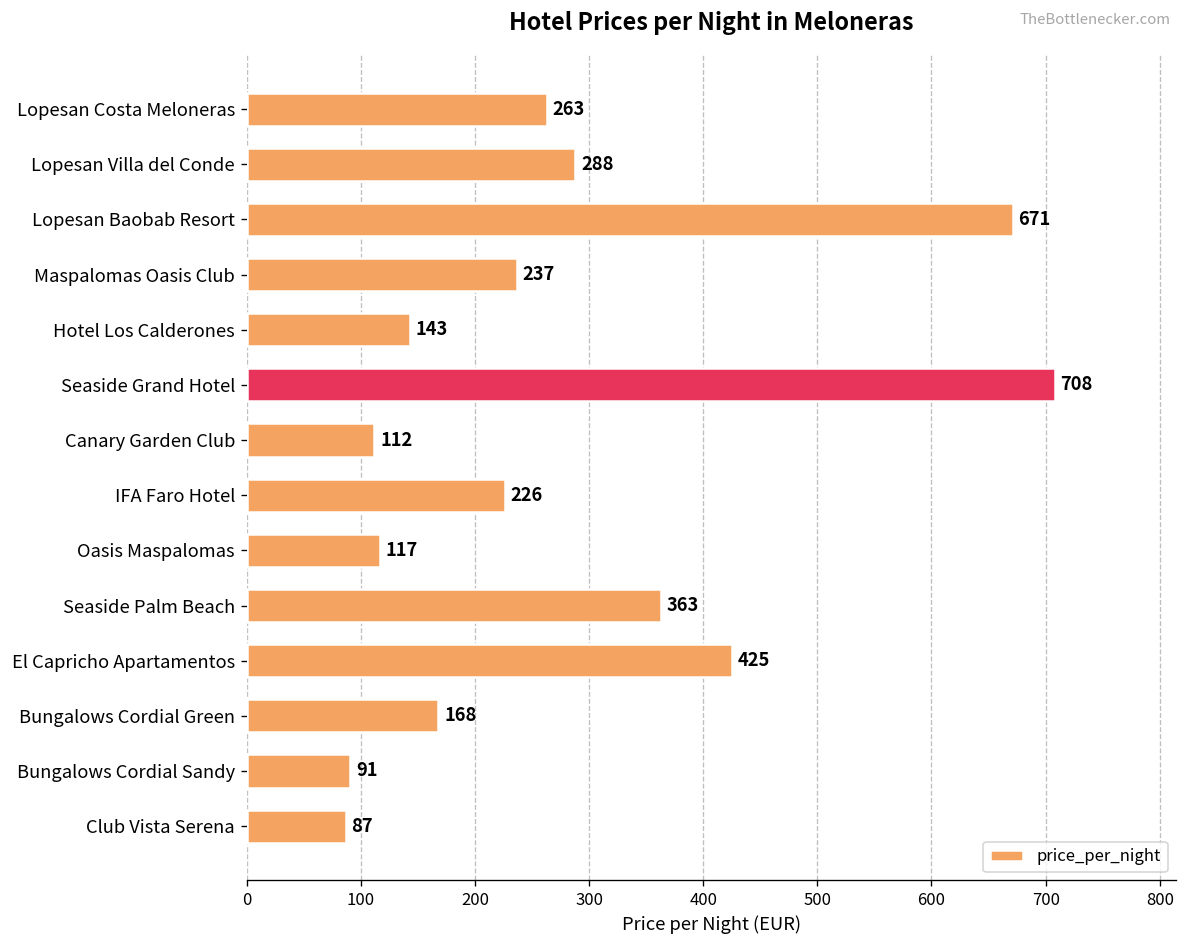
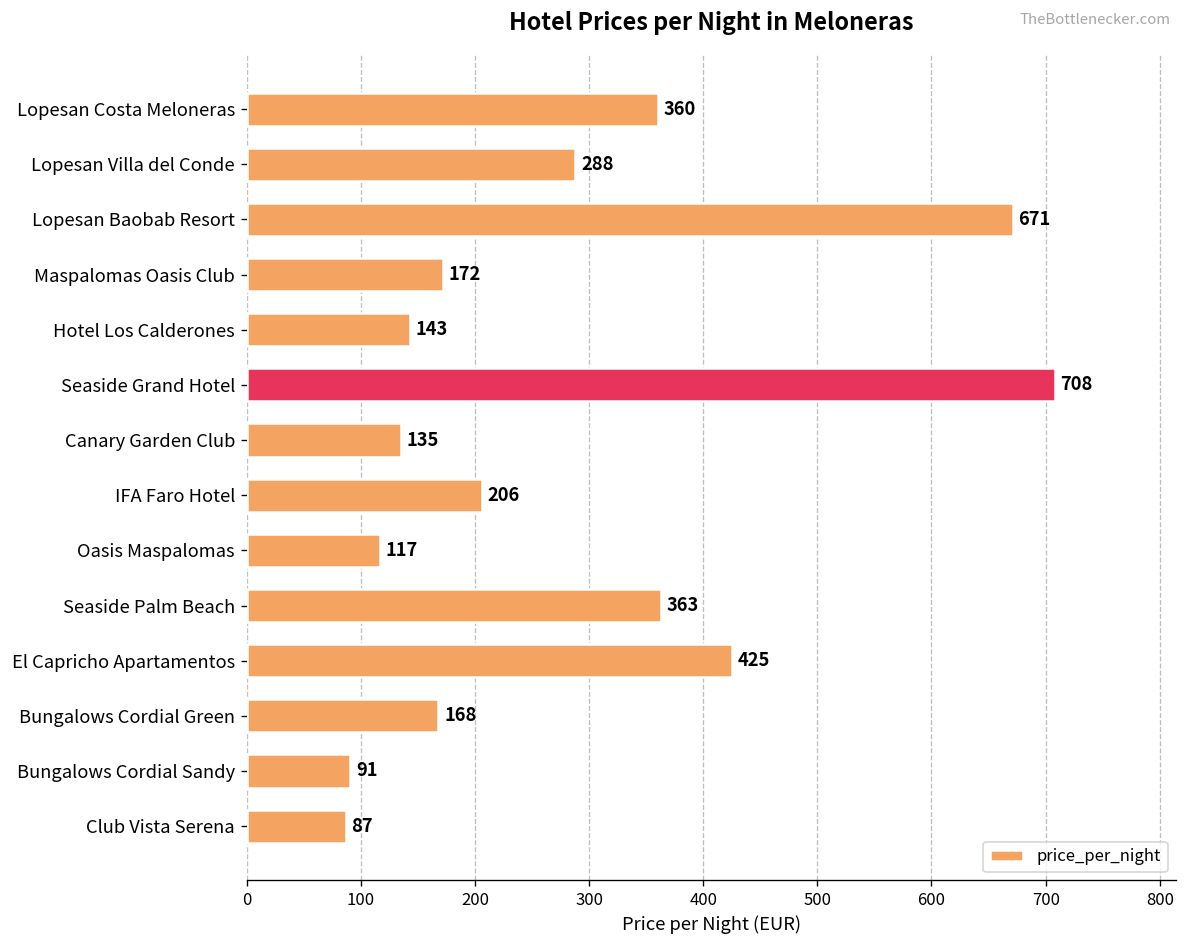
  {
-   "Lopesan Costa Meloneras": 263,
+   "Lopesan Costa Meloneras": 360,
    "Lopesan Villa del Conde": 288,
    "Lopesan Baobab Resort": 671,
-   "Maspalomas Oasis Club": 237,
+   "Maspalomas Oasis Club": 172,
    "Hotel Los Calderones": 143,
    "Seaside Grand Hotel": 708,
-   "Canary Garden Club": 112,
-   "IFA Faro Hotel": 226,
+   "Canary Garden Club": 135,
+   "IFA Faro Hotel": 206,
    "Oasis Maspalomas": 117,
    "Seaside Palm Beach": 363,
    "El Capricho Apartamentos": 425,
    "Bungalows Cordial Green": 168,
    "Bungalows Cordial Sandy": 91,
    "Club Vista Serena": 87
  }
